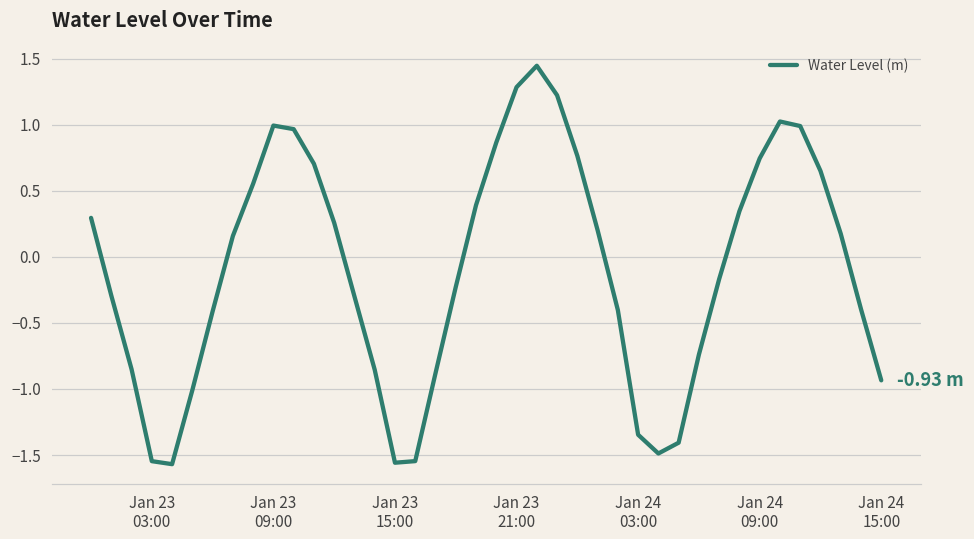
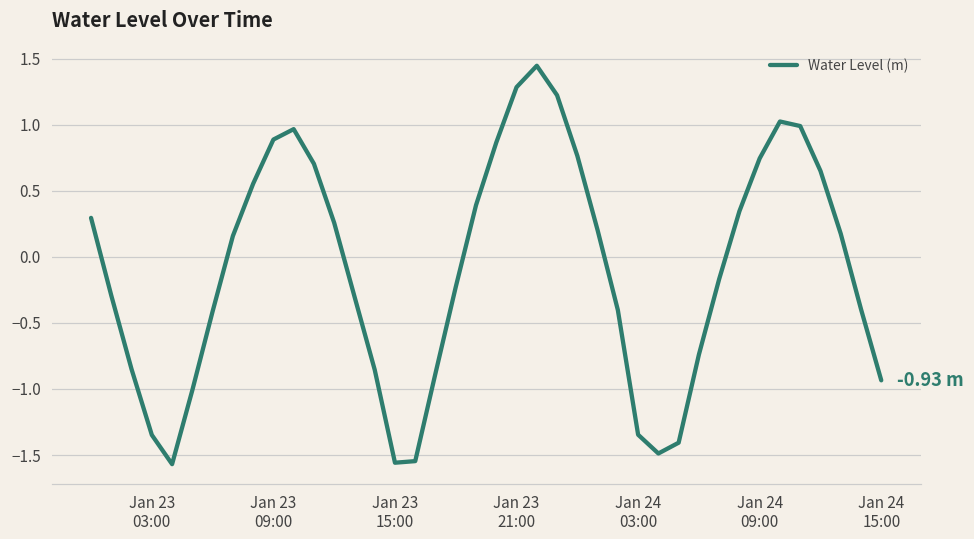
  {
-   "Jan 23 03:00": -1.55,
-   "Jan 23 09:00": 0.99,
+   "Jan 23 03:00": -1.35,
+   "Jan 23 09:00": 0.89,
    "Jan 23 15:00": -1.56,
    "Jan 23 21:00": 1.28,
    "Jan 24 03:00": -1.35,
    "Jan 24 09:00": 0.75
  }
